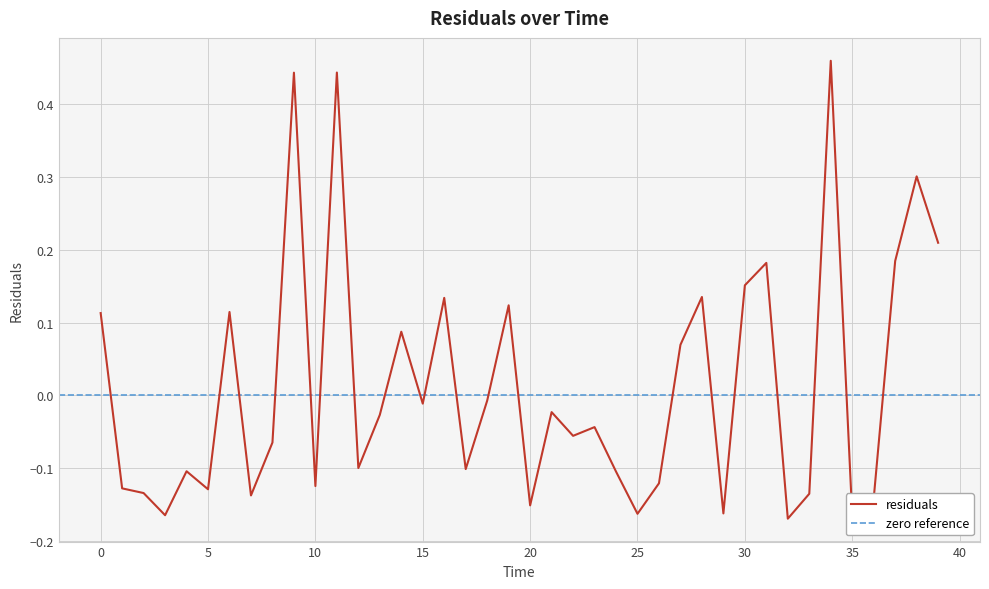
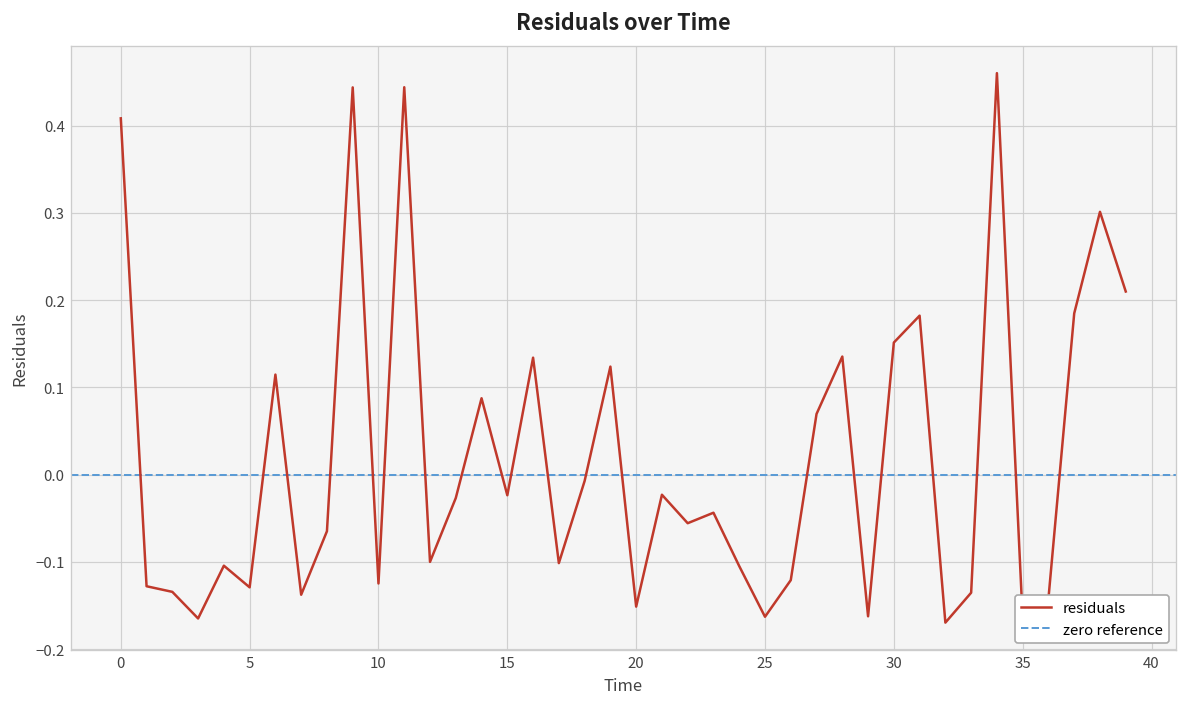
  {
-   "0": 0.11,
+   "0": 0.41,
    "5": -0.13,
    "10": -0.12,
-   "15": -0.01,
+   "15": -0.02,
    "20": -0.15,
    "25": -0.16,
    "30": 0.15
  }
